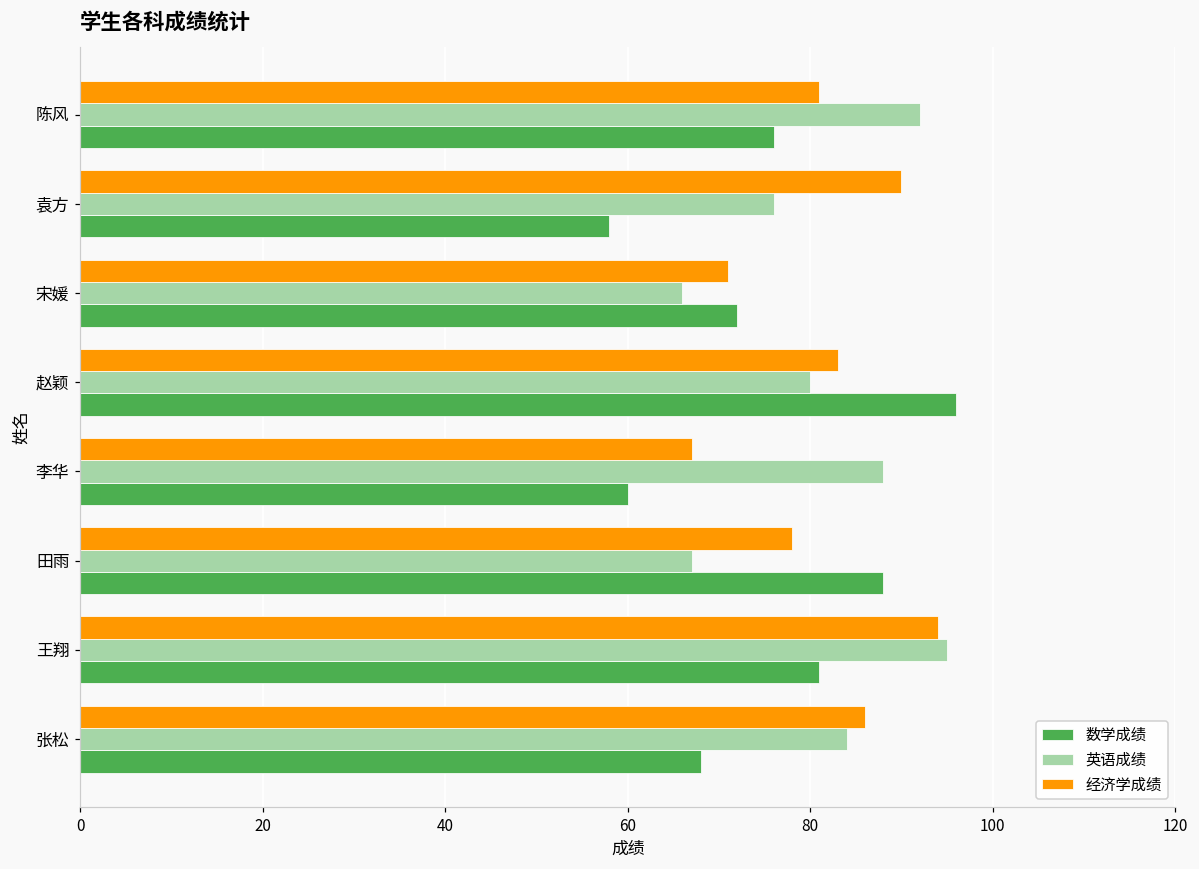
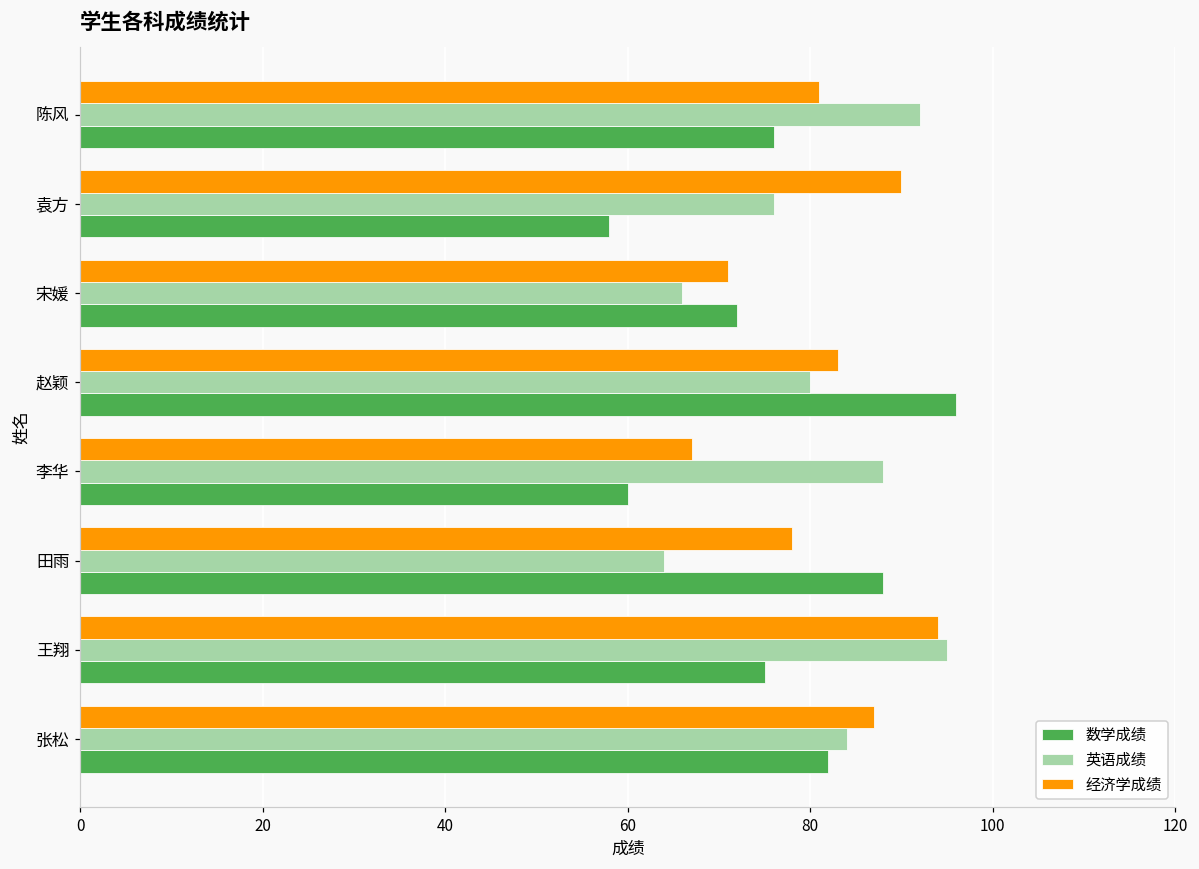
  {
    "数学成绩": {
      "陈风": 76,
      "袁方": 58,
      "宋媛": 72,
      "赵颖": 96,
      "李华": 60,
      "田雨": 88,
-     "王翔": 81,
-     "张松": 68
+     "王翔": 75,
+     "张松": 82
    },
    "英语成绩": {
      "陈风": 92,
      "袁方": 76,
      "宋媛": 66,
      "赵颖": 80,
      "李华": 88,
-     "田雨": 67,
+     "田雨": 64,
      "王翔": 95,
      "张松": 84
    },
    "经济学成绩": {
      "陈风": 81,
      "袁方": 90,
      "宋媛": 71,
      "赵颖": 83,
      "李华": 67,
      "田雨": 78,
      "王翔": 94,
-     "张松": 86
+     "张松": 87
    }
  }
